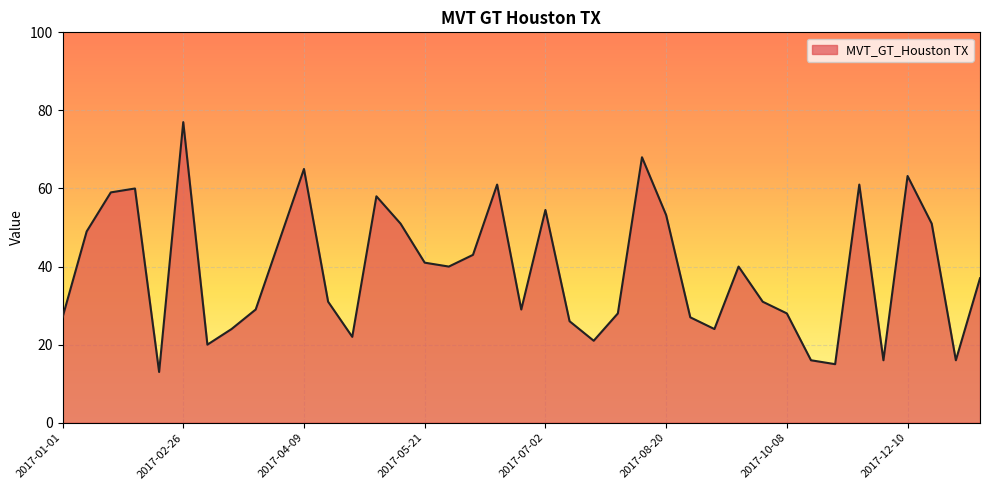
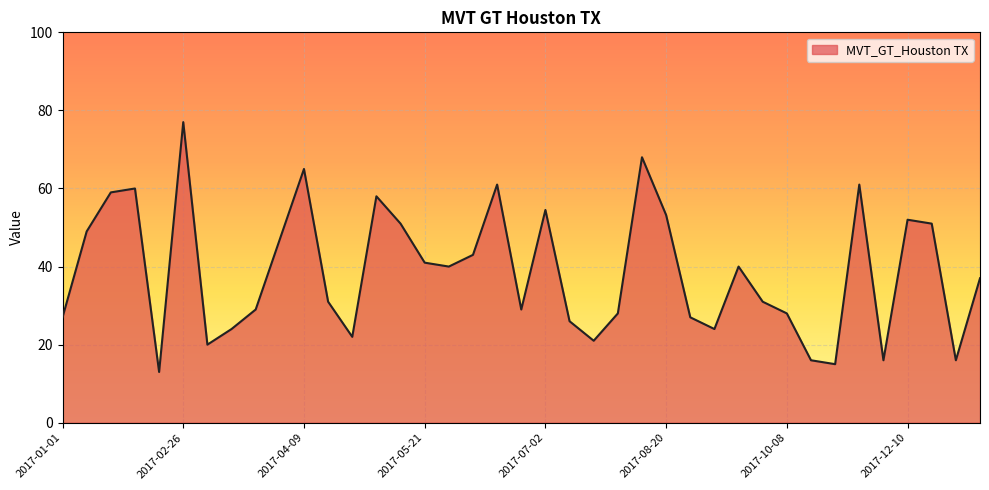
  {
    "2017-01-01": 27,
    "2017-02-26": 77,
    "2017-04-09": 65,
    "2017-05-21": 41,
    "2017-07-02": 55,
    "2017-08-20": 53,
    "2017-10-08": 28,
-   "2017-12-10": 63
+   "2017-12-10": 52
  }
